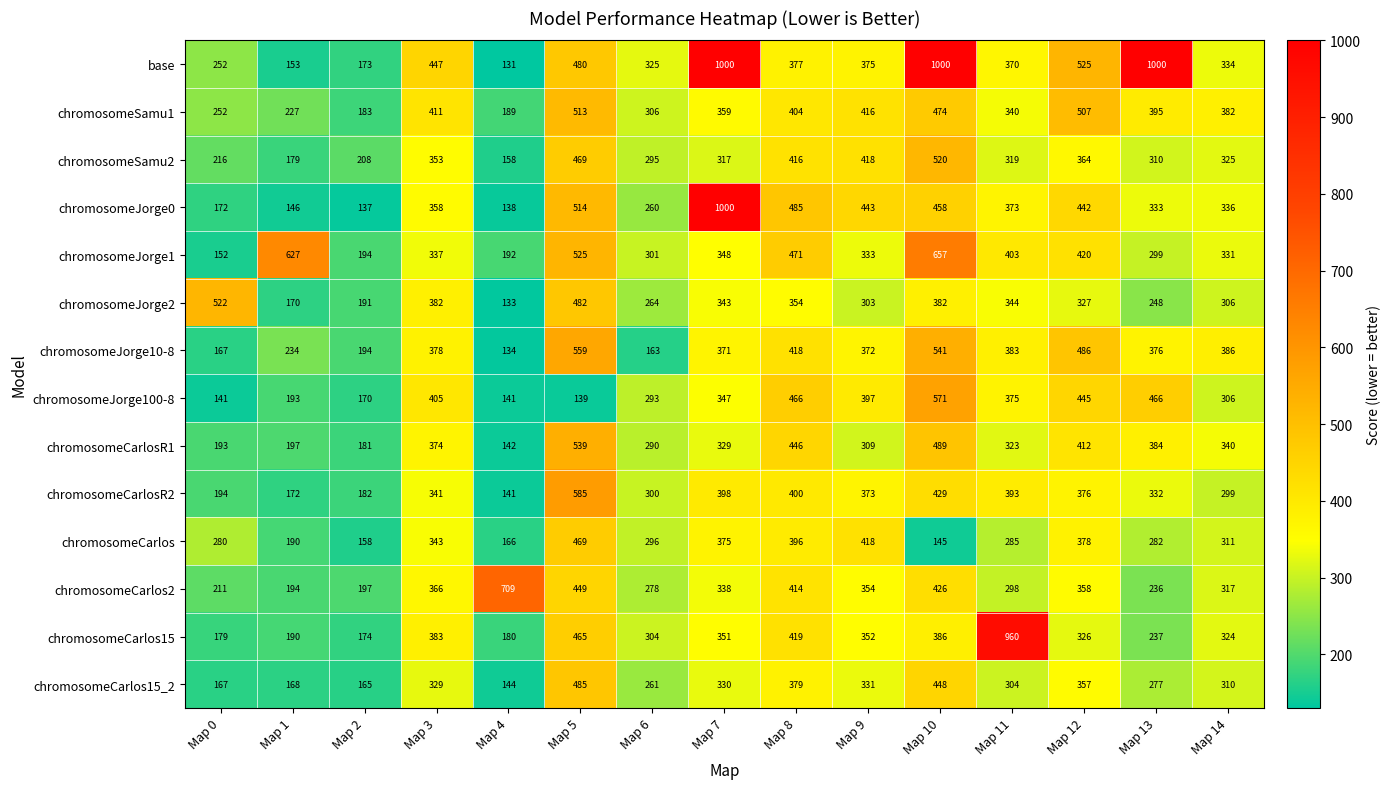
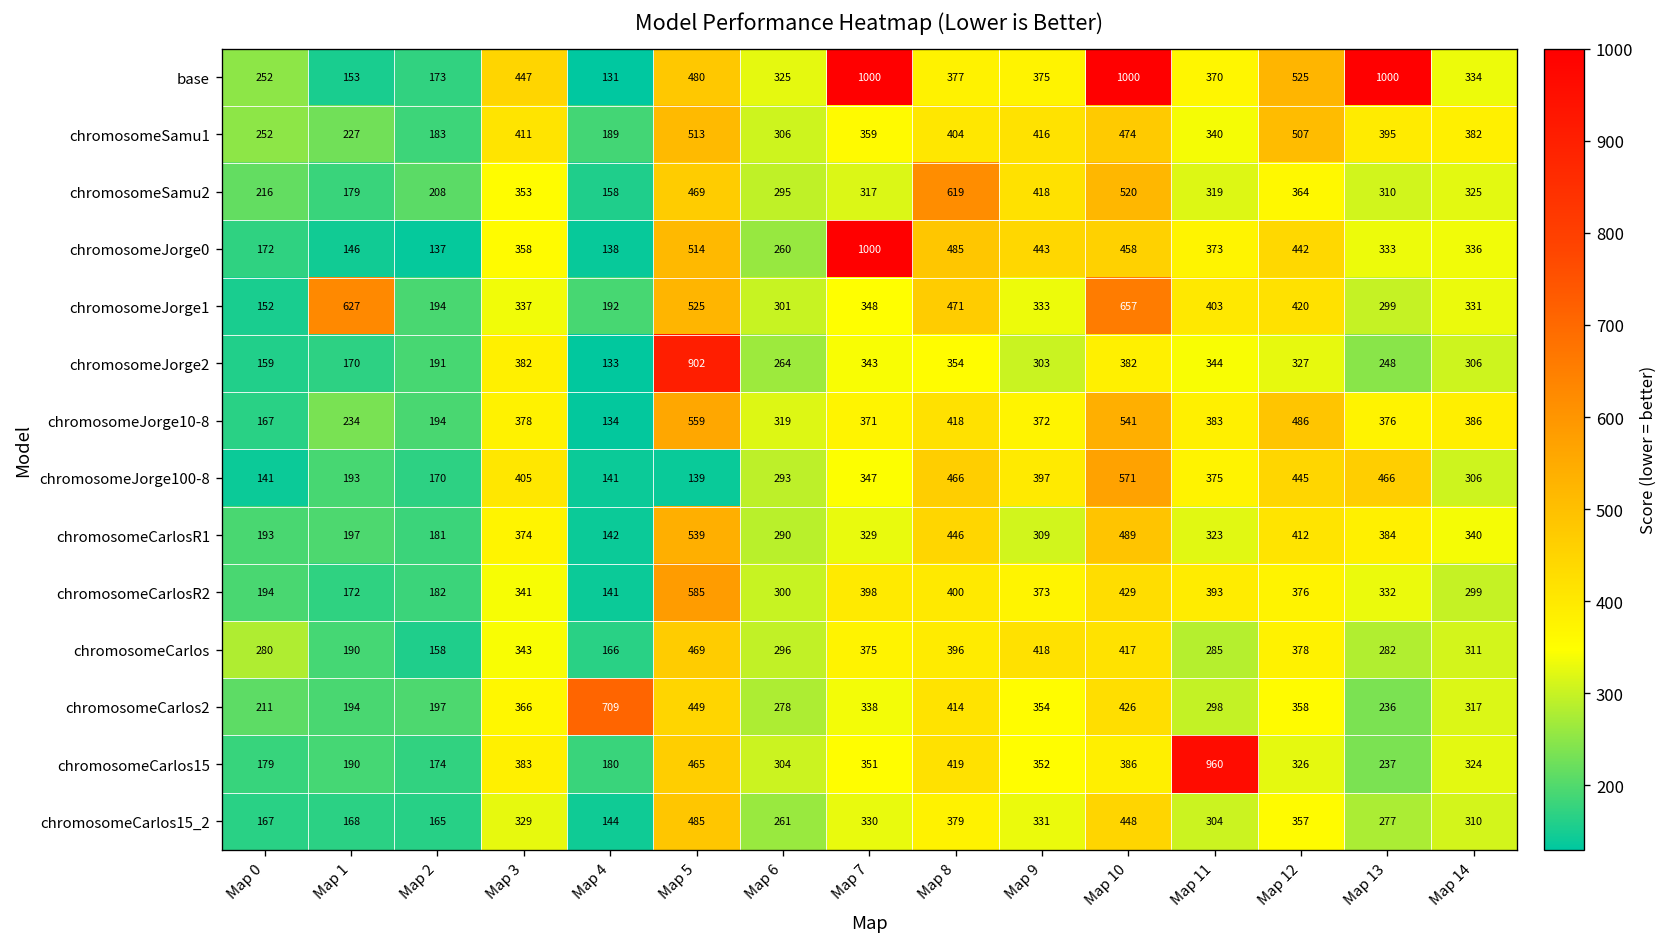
  {
    "chromosomeSamu2": {
      "Map 0": 216,
      "Map 1": 179,
      "Map 2": 208,
      "Map 3": 353,
      "Map 4": 158,
      "Map 5": 469,
      "Map 6": 295,
      "Map 7": 317,
-     "Map 8": 416,
+     "Map 8": 619,
      "Map 9": 418,
      "Map 10": 520,
      "Map 11": 319,
      "Map 12": 364,
      "Map 13": 310,
      "Map 14": 325
    },
    "chromosomeJorge2": {
-     "Map 0": 522,
+     "Map 0": 159,
      "Map 1": 170,
      "Map 2": 191,
      "Map 3": 382,
      "Map 4": 133,
-     "Map 5": 482,
+     "Map 5": 902,
      "Map 6": 264,
      "Map 7": 343,
      "Map 8": 354,
      "Map 9": 303,
      "Map 10": 382,
      "Map 11": 344,
      "Map 12": 327,
      "Map 13": 248,
      "Map 14": 306
    },
    "chromosomeJorge10-8": {
      "Map 0": 167,
      "Map 1": 234,
      "Map 2": 194,
      "Map 3": 378,
      "Map 4": 134,
      "Map 5": 559,
-     "Map 6": 163,
+     "Map 6": 319,
      "Map 7": 371,
      "Map 8": 418,
      "Map 9": 372,
      "Map 10": 541,
      "Map 11": 383,
      "Map 12": 486,
      "Map 13": 376,
      "Map 14": 386
    },
    "chromosomeCarlos": {
      "Map 0": 280,
      "Map 1": 190,
      "Map 2": 158,
      "Map 3": 343,
      "Map 4": 166,
      "Map 5": 469,
      "Map 6": 296,
      "Map 7": 375,
      "Map 8": 396,
      "Map 9": 418,
-     "Map 10": 145,
+     "Map 10": 417,
      "Map 11": 285,
      "Map 12": 378,
      "Map 13": 282,
      "Map 14": 311
    }
  }
